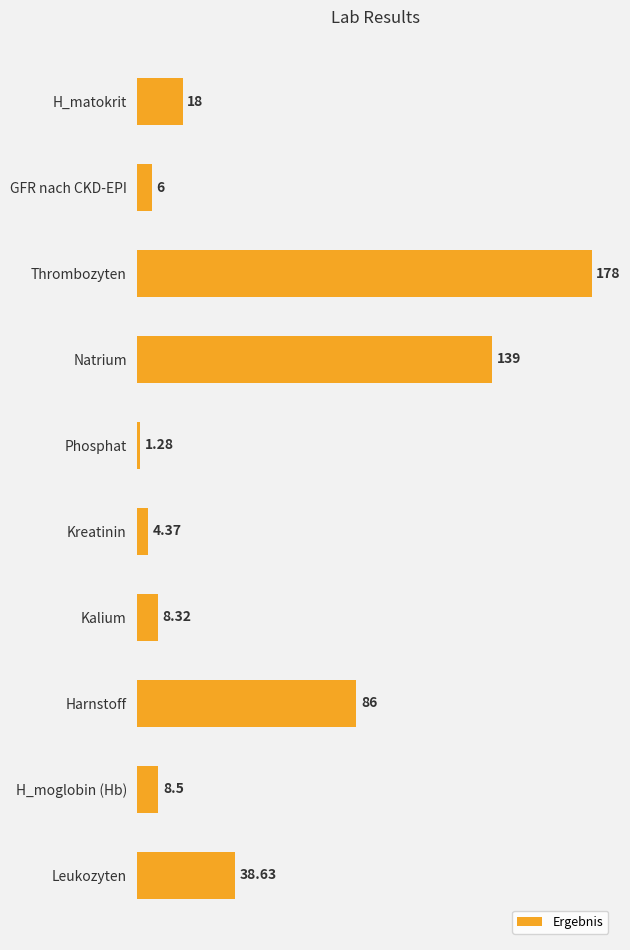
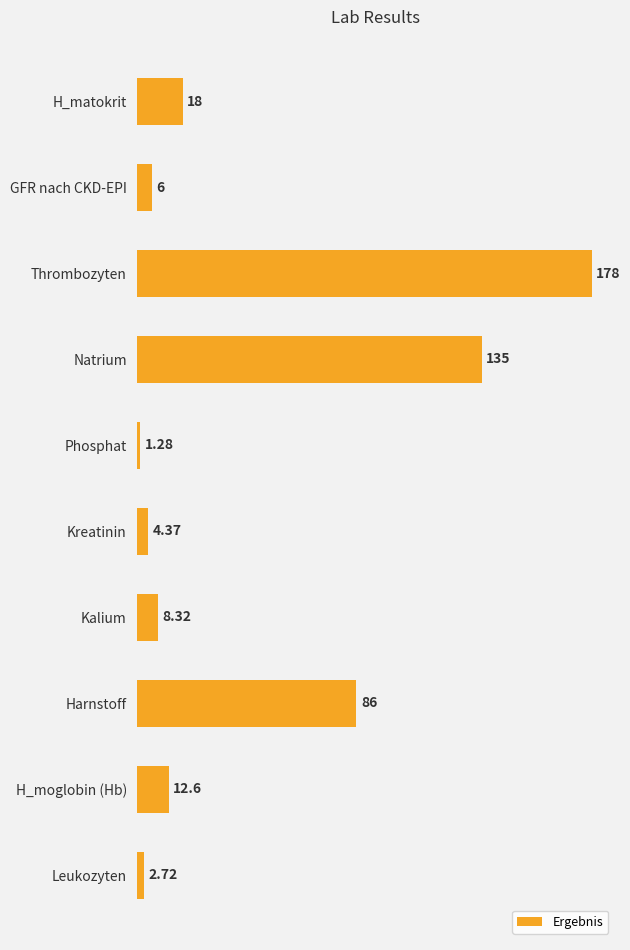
  {
    "H_matokrit": 18,
    "GFR nach CKD-EPI": 6,
    "Thrombozyten": 178,
-   "Natrium": 139,
+   "Natrium": 135,
    "Phosphat": 1.28,
    "Kreatinin": 4.37,
    "Kalium": 8.32,
    "Harnstoff": 86,
-   "H_moglobin (Hb)": 8.5,
-   "Leukozyten": 38.63
+   "H_moglobin (Hb)": 12.6,
+   "Leukozyten": 2.72
  }
